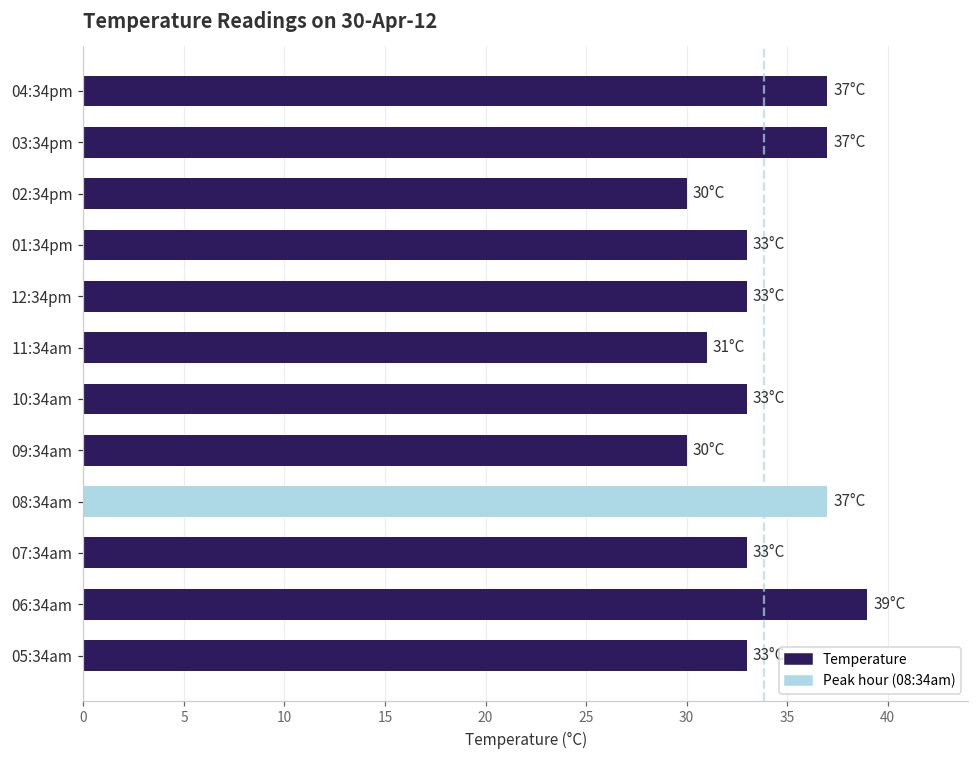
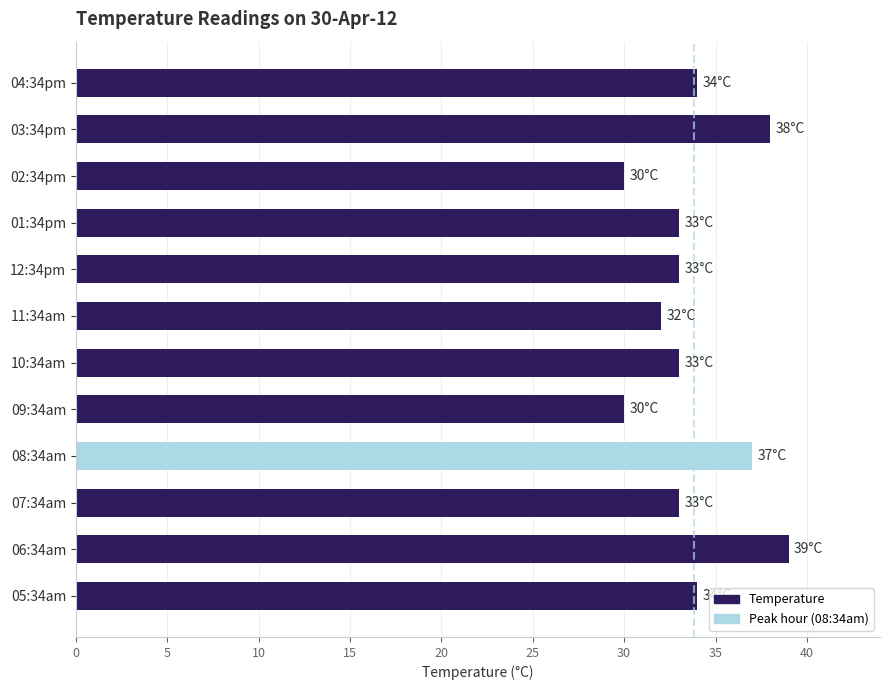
  {
-   "04:34pm": "37°C",
-   "03:34pm": "37°C",
+   "04:34pm": "34°C",
+   "03:34pm": "38°C",
    "02:34pm": "30°C",
    "01:34pm": "33°C",
    "12:34pm": "33°C",
-   "11:34am": "31°C",
+   "11:34am": "32°C",
    "10:34am": "33°C",
    "09:34am": "30°C",
    "08:34am": "37°C",
    "07:34am": "33°C",
    "06:34am": "39°C",
-   "05:34am": "33"
+   "05:34am": "34"
  }
